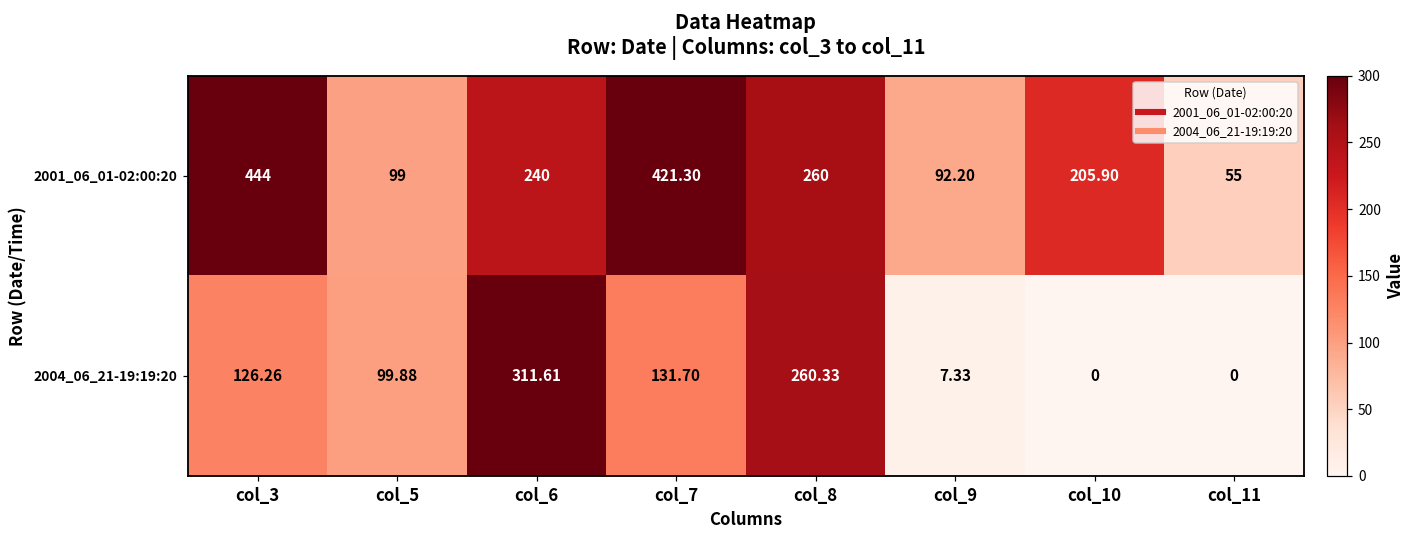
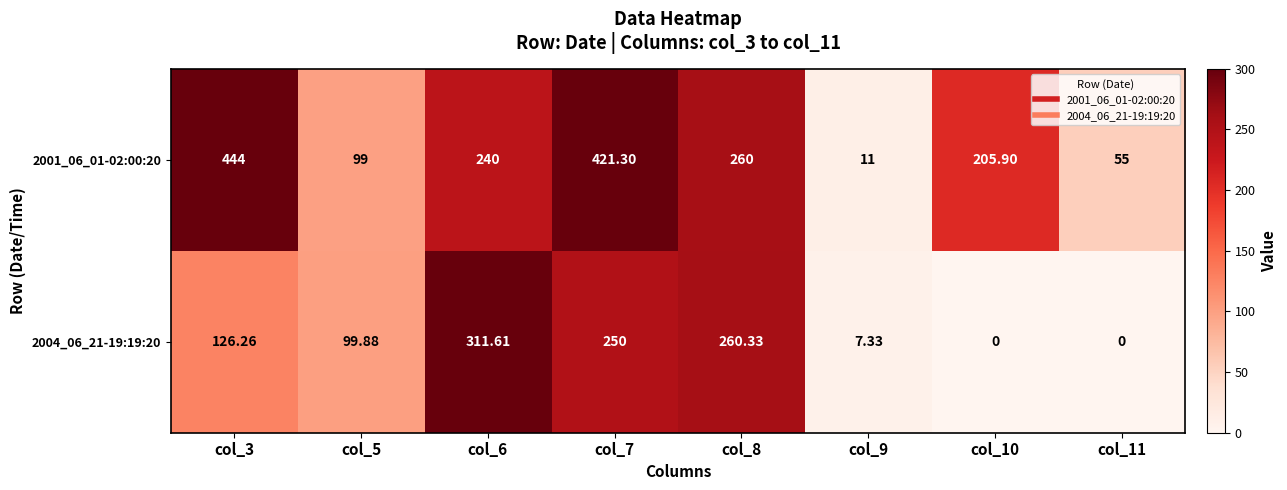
  {
    "2001_06_01-02:00:20": {
      "col_3": 444,
      "col_5": 99,
      "col_6": 240,
      "col_7": 421.30,
      "col_8": 260,
-     "col_9": 92.20,
+     "col_9": 11,
      "col_10": 205.90,
      "col_11": 55
    },
    "2004_06_21-19:19:20": {
      "col_3": 126.26,
      "col_5": 99.88,
      "col_6": 311.61,
-     "col_7": 131.70,
+     "col_7": 250,
      "col_8": 260.33,
      "col_9": 7.33,
      "col_10": 0,
      "col_11": 0
    }
  }
